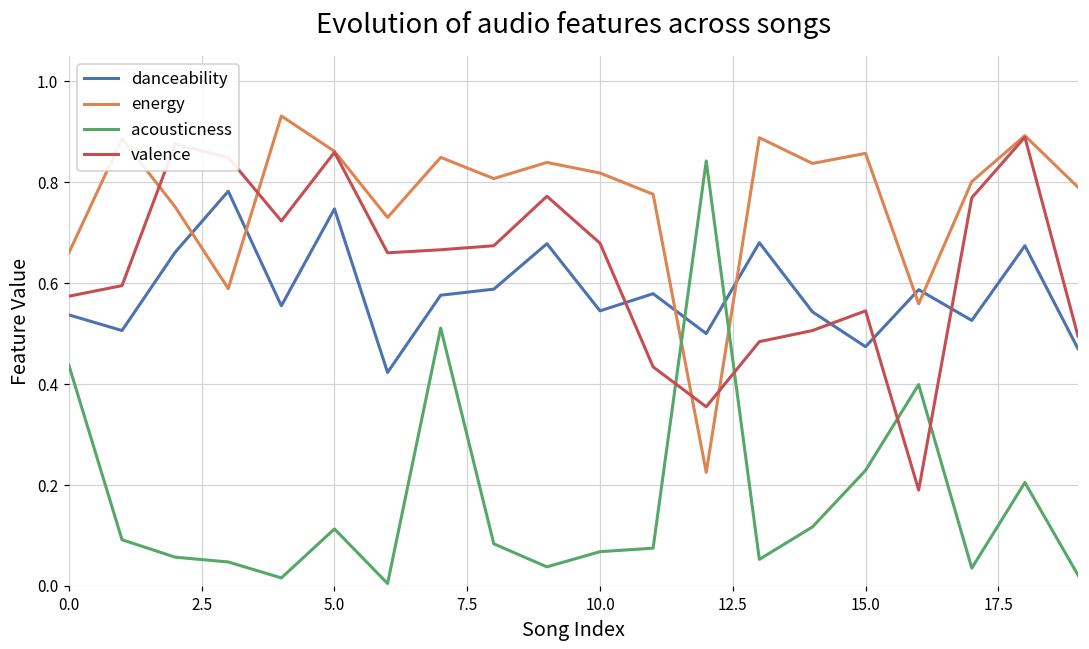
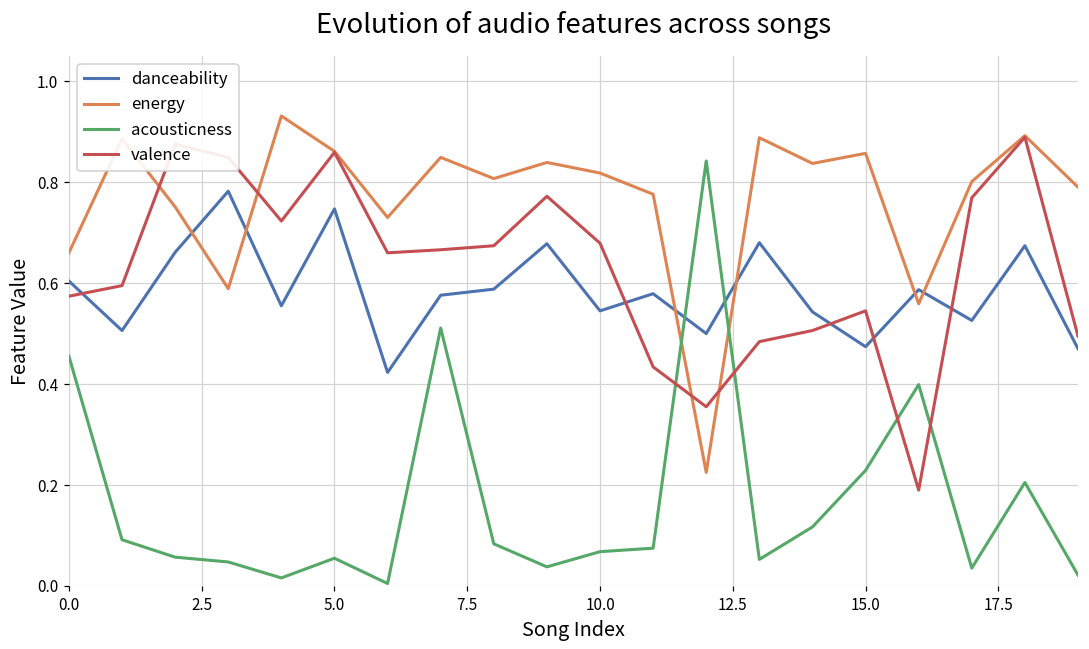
  {
    "danceability": {
-     "0.0": 0.54,
+     "0.0": 0.60,
      "5.0": 0.75,
      "10.0": 0.55,
      "15.0": 0.47
    },
    "acousticness": {
-     "0.0": 0.44,
-     "5.0": 0.11,
+     "0.0": 0.46,
+     "5.0": 0.06,
      "10.0": 0.07,
      "15.0": 0.23
    }
  }
